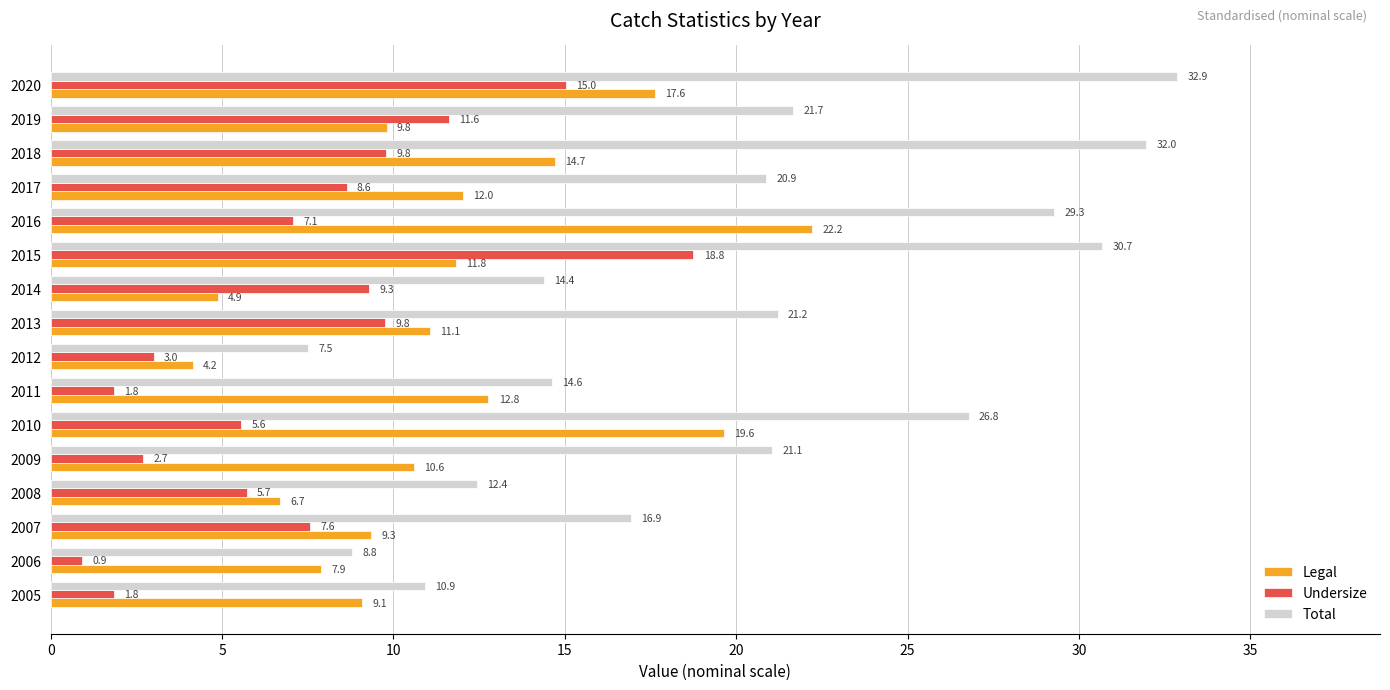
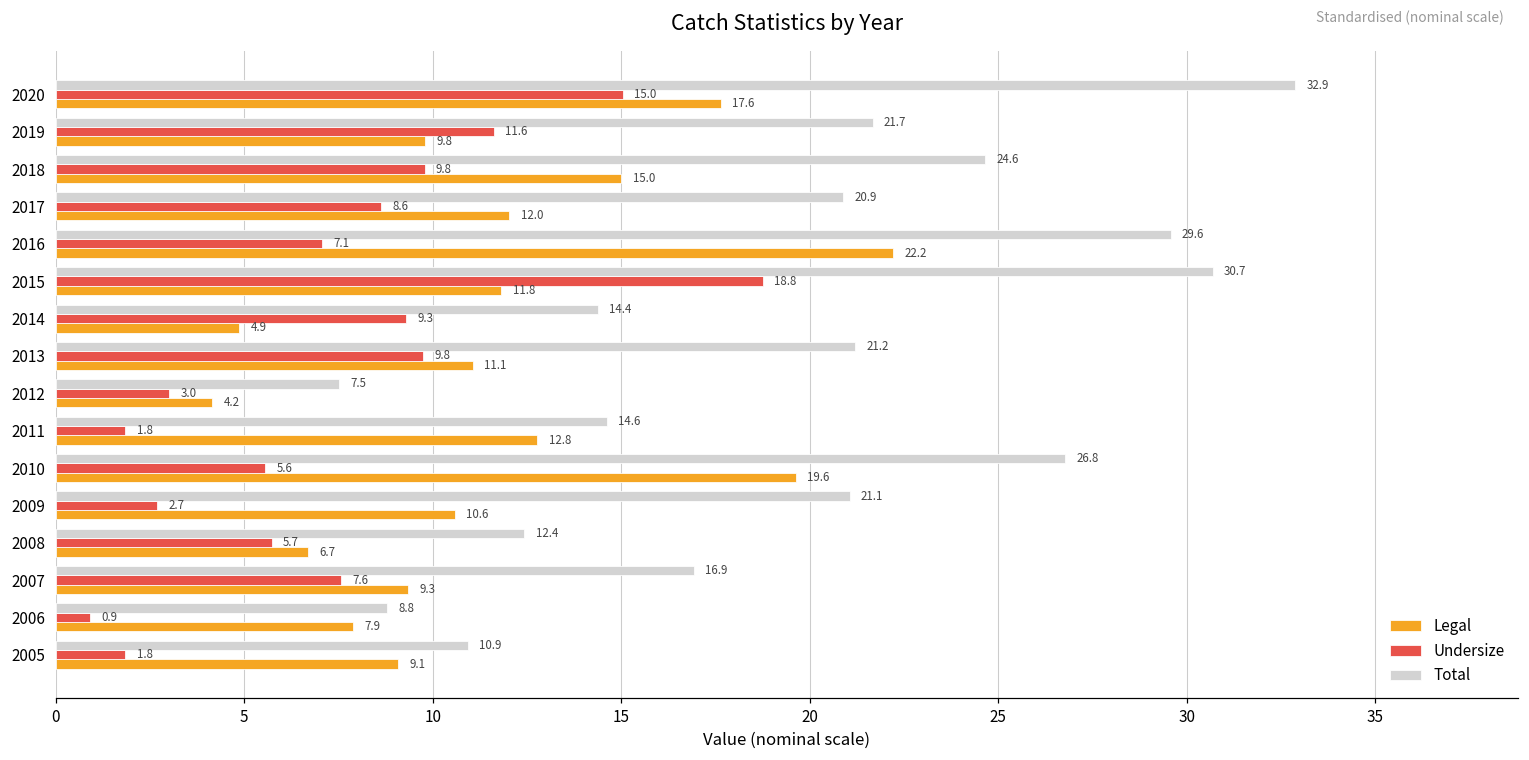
  {
    "Legal": {
      "2020": 17.6,
      "2019": 9.8,
-     "2018": 14.7,
+     "2018": 15.0,
      "2017": 12.0,
      "2016": 22.2,
      "2015": 11.8,
      "2014": 4.9,
      "2013": 11.1,
      "2012": 4.2,
      "2011": 12.8,
      "2010": 19.6,
      "2009": 10.6,
      "2008": 6.7,
      "2007": 9.3,
      "2006": 7.9,
      "2005": 9.1
    },
    "Undersize": {
      "2020": 15.0,
      "2019": 11.6,
      "2018": 9.8,
      "2017": 8.6,
      "2016": 7.1,
      "2015": 18.8,
      "2014": 9.3,
      "2013": 9.8,
      "2012": 3.0,
      "2011": 1.8,
      "2010": 5.6,
      "2009": 2.7,
      "2008": 5.7,
      "2007": 7.6,
      "2006": 0.9,
      "2005": 1.8
    },
    "Total": {
      "2020": 32.9,
      "2019": 21.7,
-     "2018": 32.0,
+     "2018": 24.6,
      "2017": 20.9,
-     "2016": 29.3,
+     "2016": 29.6,
      "2015": 30.7,
      "2014": 14.4,
      "2013": 21.2,
      "2012": 7.5,
      "2011": 14.6,
      "2010": 26.8,
      "2009": 21.1,
      "2008": 12.4,
      "2007": 16.9,
      "2006": 8.8,
      "2005": 10.9
    }
  }
